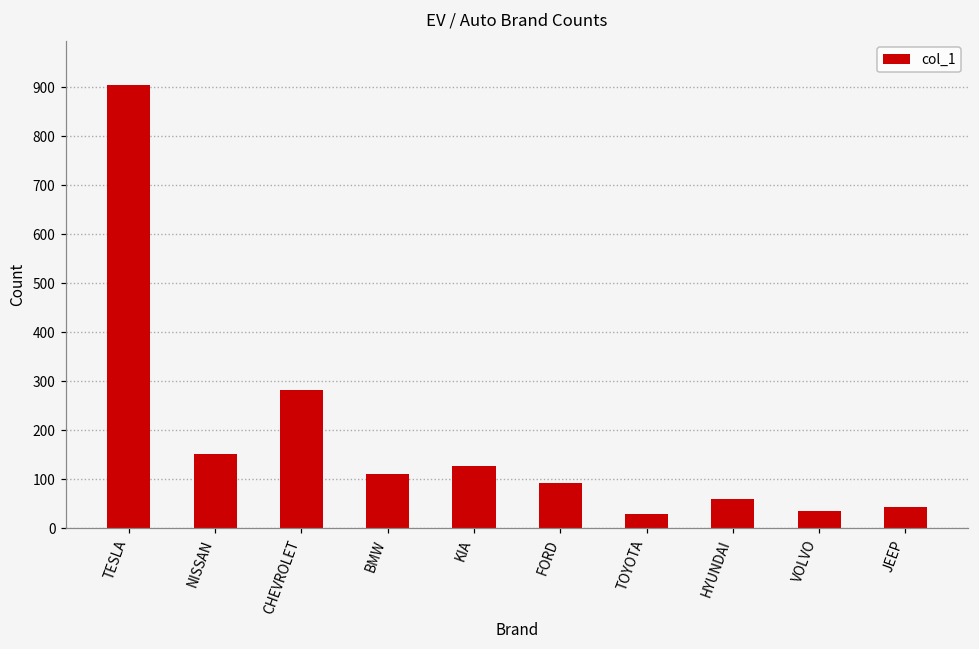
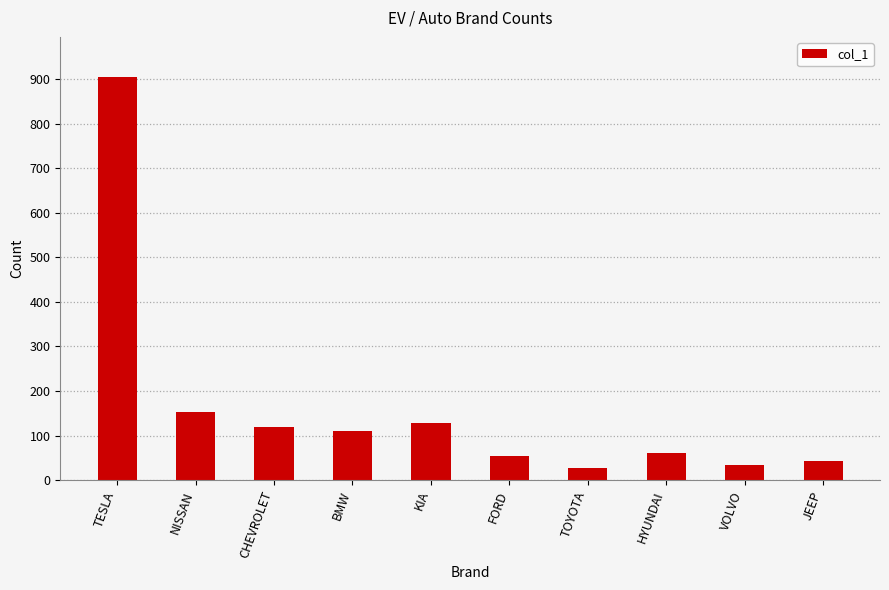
  {
    "TESLA": 910,
    "NISSAN": 150,
-   "CHEVROLET": 280,
+   "CHEVROLET": 120,
    "BMW": 110,
    "KIA": 130,
-   "FORD": 90,
+   "FORD": 50,
    "TOYOTA": 30,
    "HYUNDAI": 60,
    "VOLVO": 30,
    "JEEP": 40
  }
